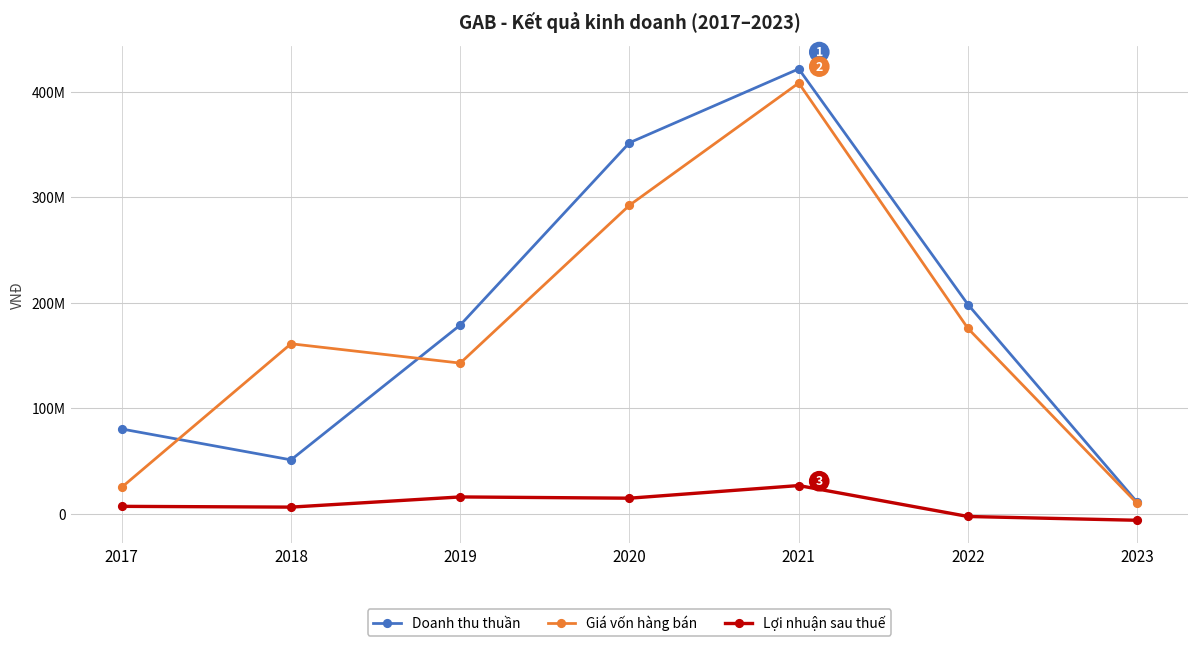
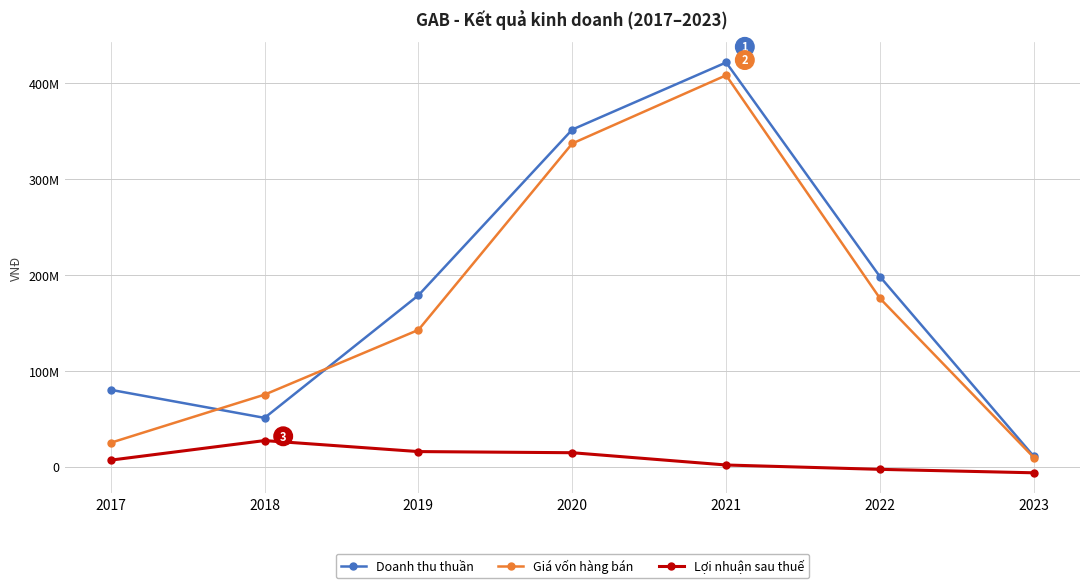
  {
    "Doanh thu thuần": {
      "2017": 80000000,
      "2018": 50000000,
      "2019": 180000000,
      "2020": 350000000,
      "2022": 200000000
    },
    "Giá vốn hàng bán": {
      "2017": 30000000,
-     "2018": 160000000,
+     "2018": 80000000,
      "2019": 140000000,
-     "2020": 290000000,
+     "2020": 340000000,
      "2021": 410000000,
      "2022": 180000000
    },
    "Lợi nhuận sau thuế": {
      "2017": 10000000,
-     "2018": 10000000,
+     "2018": 30000000,
      "2019": 20000000,
      "2020": 10000000,
-     "2021": 30000000,
+     "2021": 0,
      "2022": 0,
      "2023": -10000000
    }
  }
